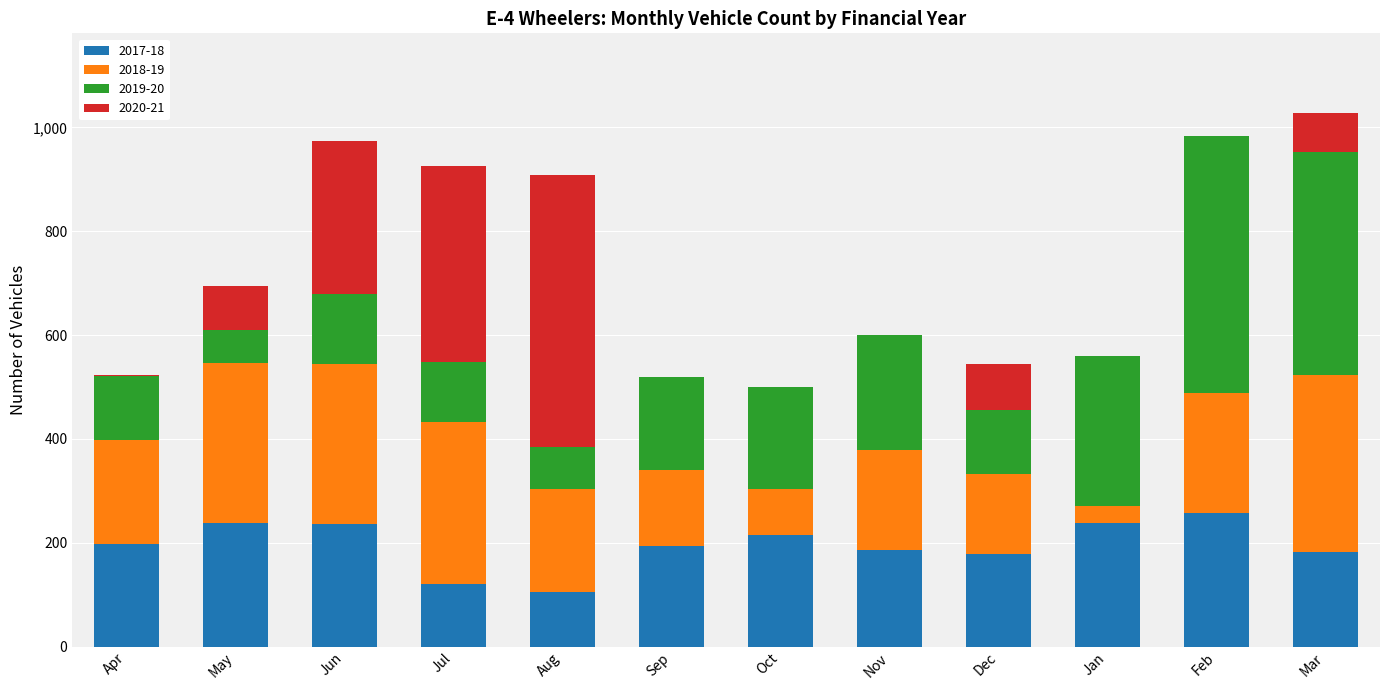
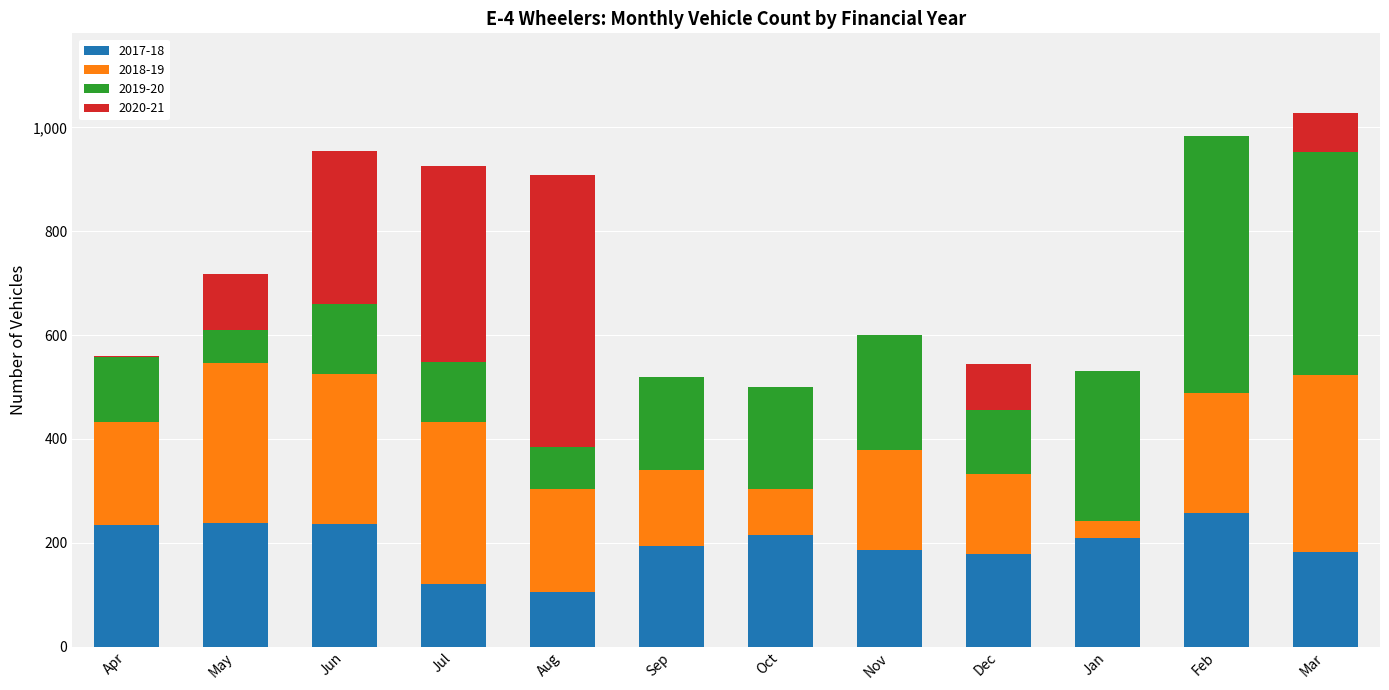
  {
    "2017-18": {
-     "Apr": 200,
+     "Apr": 230,
      "May": 240,
      "Jun": 240,
      "Jul": 120,
      "Aug": 110,
      "Sep": 190,
      "Oct": 210,
      "Nov": 190,
      "Dec": 180,
-     "Jan": 240,
+     "Jan": 210,
      "Feb": 260,
      "Mar": 180
    },
    "2018-19": {
      "Apr": 200,
      "May": 310,
-     "Jun": 310,
+     "Jun": 290,
      "Jul": 310,
      "Aug": 200,
      "Sep": 150,
      "Oct": 90,
      "Nov": 190,
      "Dec": 150,
      "Jan": 30,
      "Feb": 230,
      "Mar": 340
    },
    "2019-20": {
      "Apr": 120,
      "May": 60,
      "Jun": 140,
      "Jul": 120,
      "Aug": 80,
      "Sep": 180,
      "Oct": 200,
      "Nov": 220,
      "Dec": 120,
      "Jan": 290,
      "Feb": 500,
      "Mar": 430
    },
    "2020-21": {
-     "May": 80,
+     "May": 110,
      "Jun": 300,
      "Jul": 380,
      "Aug": 530,
      "Sep": 0,
      "Oct": 0,
      "Nov": 0,
      "Dec": 90,
      "Jan": 0,
      "Feb": 0,
      "Mar": 80
    }
  }
